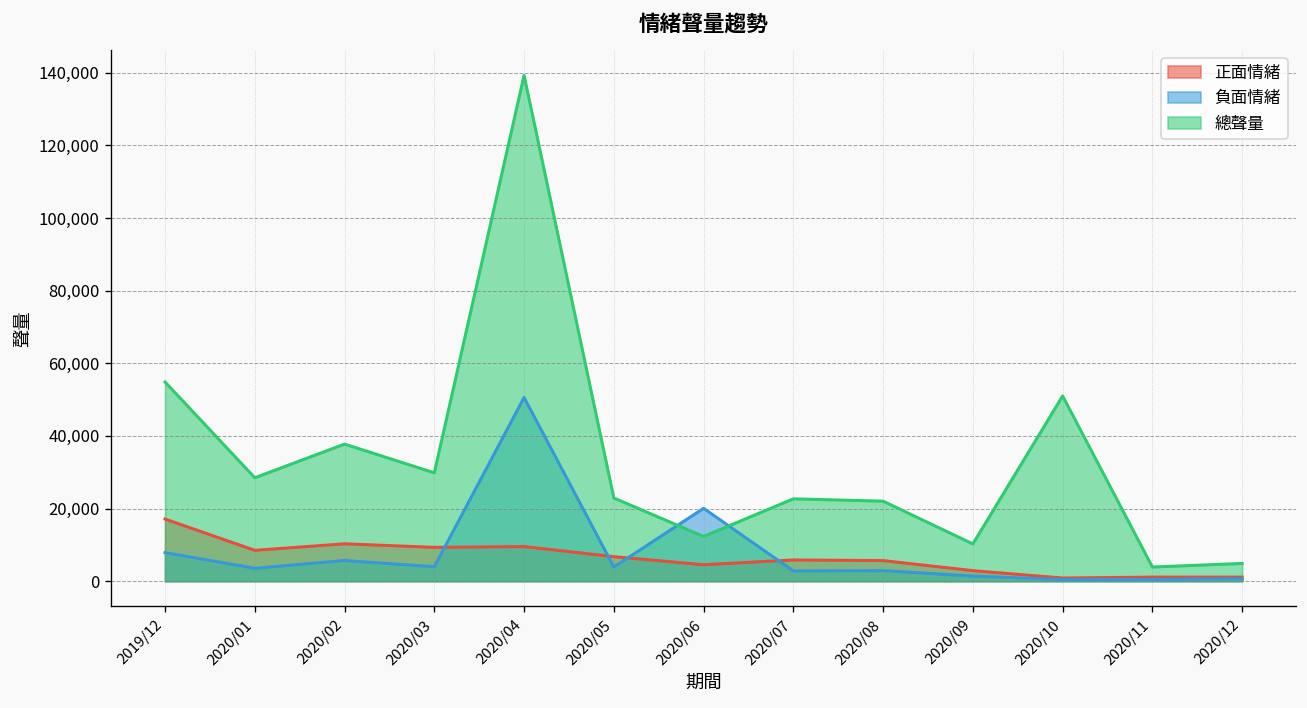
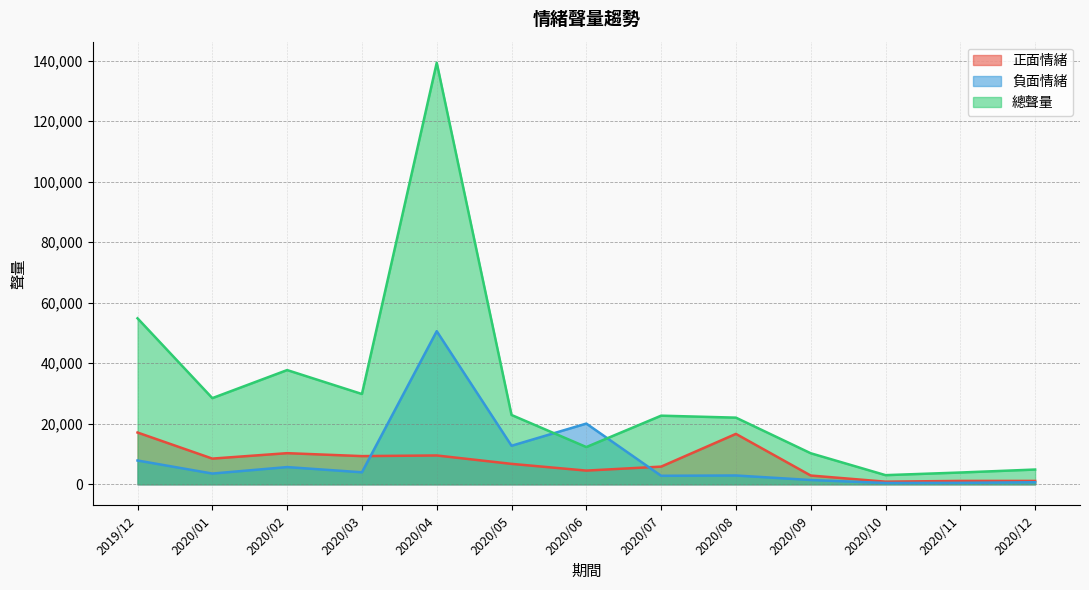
  {
    "正面情緒": {
      "2019/12": "17,000",
      "2020/01": "8,000",
      "2020/02": "10,000",
      "2020/03": "9,000",
      "2020/04": "10,000",
      "2020/05": "7,000",
      "2020/06": "5,000",
      "2020/07": "6,000",
-     "2020/08": "6,000",
+     "2020/08": "17,000",
      "2020/09": "3,000"
    },
    "負面情緒": {
      "2019/12": "8,000",
      "2020/01": "4,000",
      "2020/02": "6,000",
      "2020/03": "4,000",
      "2020/04": "51,000",
-     "2020/05": "4,000",
+     "2020/05": "13,000",
      "2020/06": "20,000",
      "2020/07": "3,000",
      "2020/08": "3,000",
      "2020/09": "1,000"
    },
    "總聲量": {
      "2019/12": "55,000",
      "2020/01": "28,000",
      "2020/02": "38,000",
      "2020/03": "30,000",
      "2020/04": "139,000",
      "2020/05": "23,000",
      "2020/06": "12,000",
      "2020/07": "23,000",
      "2020/08": "22,000",
      "2020/09": "10,000",
-     "2020/10": "51,000",
+     "2020/10": "3,000",
      "2020/11": "4,000",
      "2020/12": "5,000"
    }
  }
